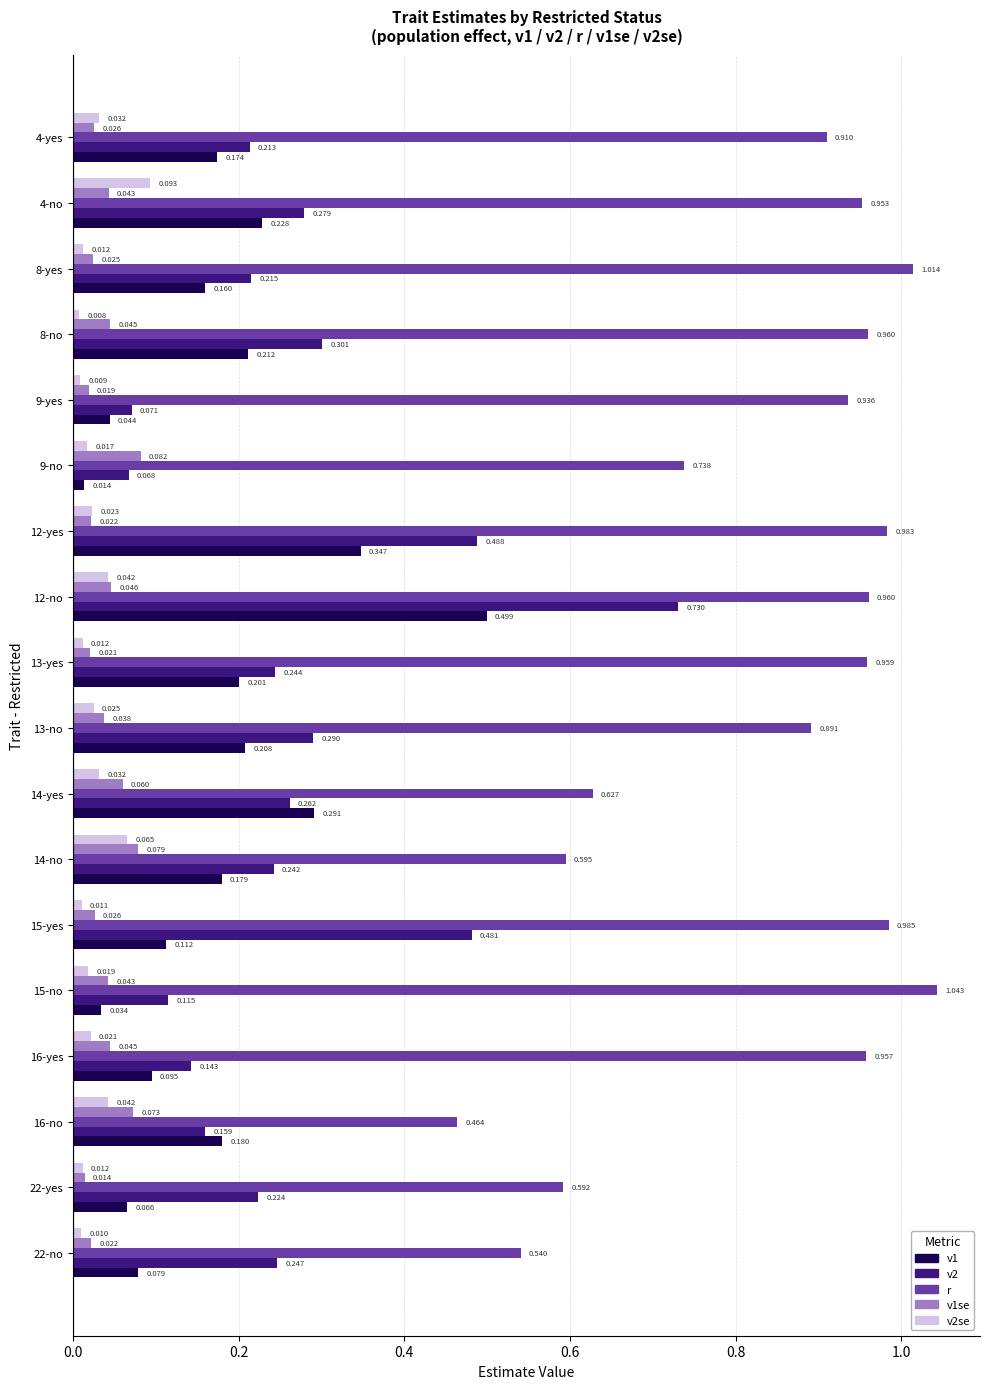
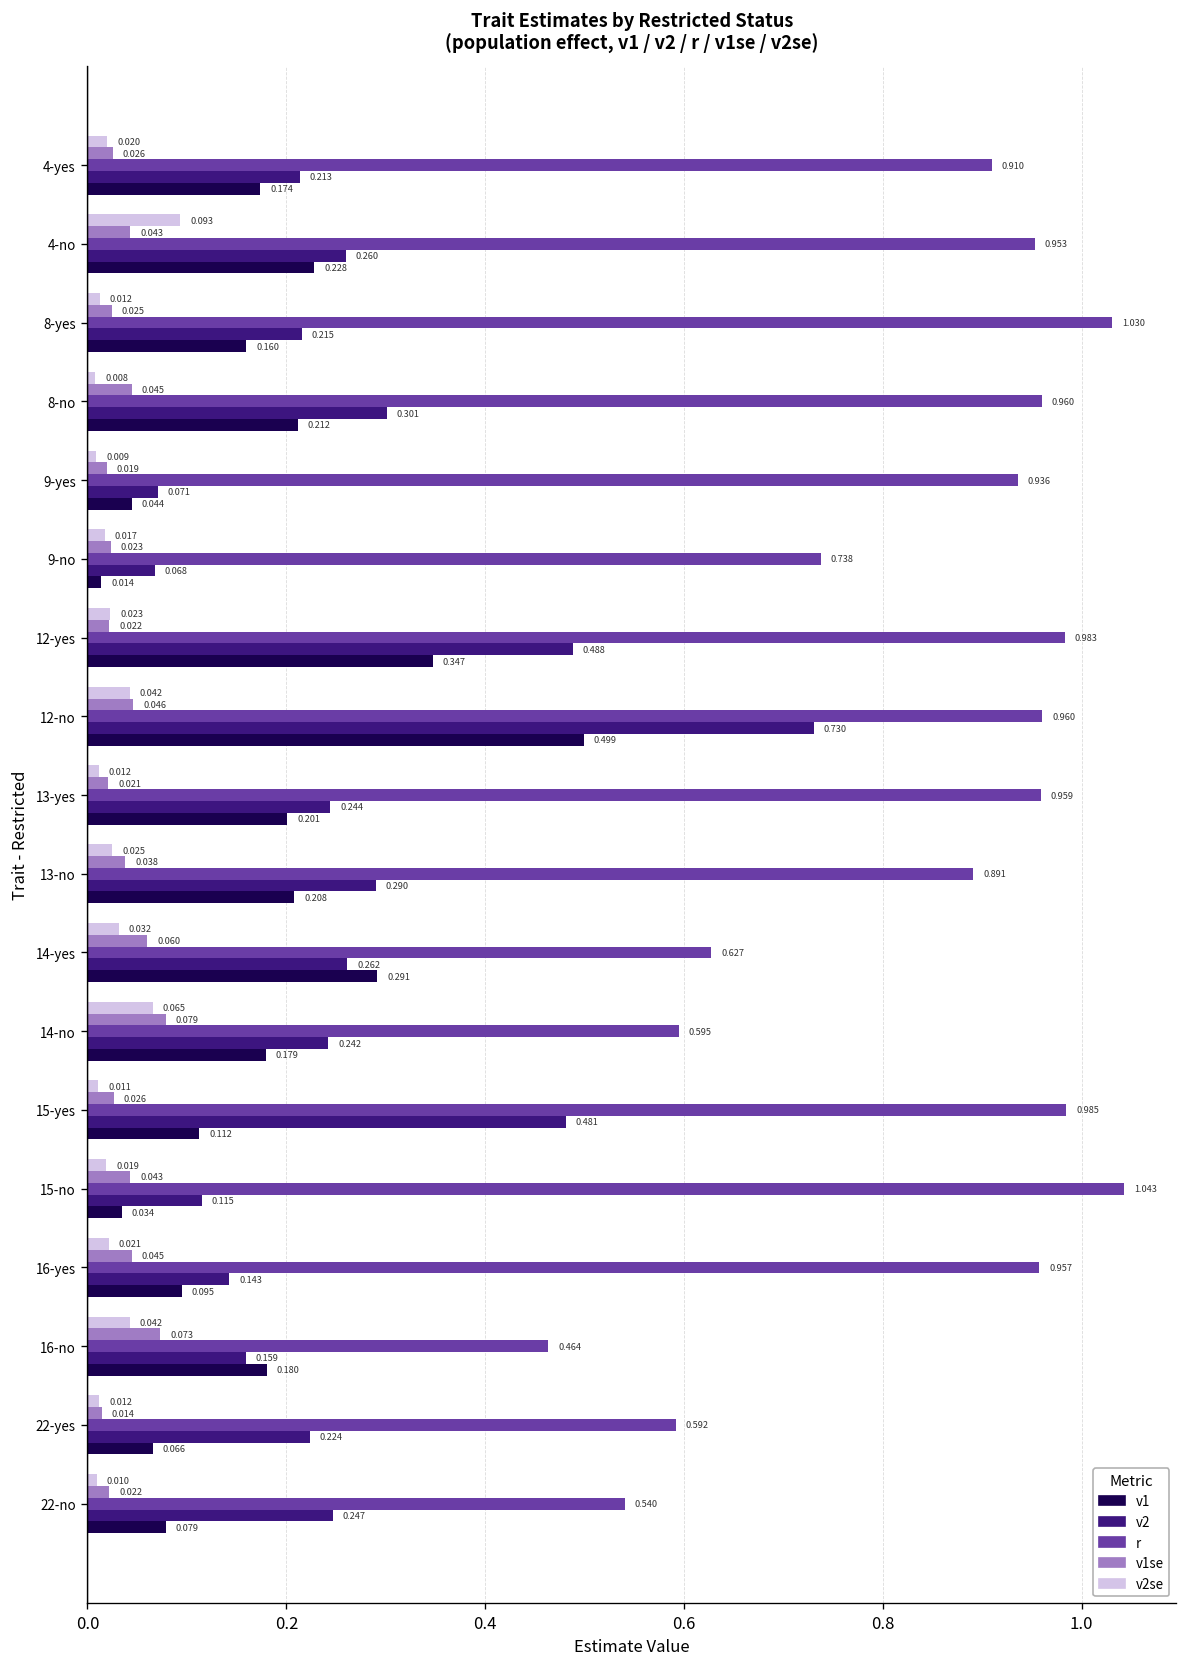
  {
    "v1": {
      "4-yes": 0.174,
      "4-no": 0.228,
      "8-yes": 0.160,
      "8-no": 0.212,
      "9-yes": 0.044,
      "9-no": 0.014,
      "12-yes": 0.347,
      "12-no": 0.499,
      "13-yes": 0.201,
      "13-no": 0.208,
      "14-yes": 0.291,
      "14-no": 0.179,
      "15-yes": 0.112,
      "15-no": 0.034,
      "16-yes": 0.095,
      "16-no": 0.180,
      "22-yes": 0.066,
      "22-no": 0.079
    },
    "v2": {
      "4-yes": 0.213,
-     "4-no": 0.279,
+     "4-no": 0.260,
      "8-yes": 0.215,
      "8-no": 0.301,
      "9-yes": 0.071,
      "9-no": 0.068,
      "12-yes": 0.488,
      "12-no": 0.730,
      "13-yes": 0.244,
      "13-no": 0.290,
      "14-yes": 0.262,
      "14-no": 0.242,
      "15-yes": 0.481,
      "15-no": 0.115,
      "16-yes": 0.143,
      "16-no": 0.159,
      "22-yes": 0.224,
      "22-no": 0.247
    },
    "r": {
      "4-yes": 0.910,
      "4-no": 0.953,
-     "8-yes": 1.014,
+     "8-yes": 1.030,
      "8-no": 0.960,
      "9-yes": 0.936,
      "9-no": 0.738,
      "12-yes": 0.983,
      "12-no": 0.960,
      "13-yes": 0.959,
      "13-no": 0.891,
      "14-yes": 0.627,
      "14-no": 0.595,
      "15-yes": 0.985,
      "15-no": 1.043,
      "16-yes": 0.957,
      "16-no": 0.464,
      "22-yes": 0.592,
      "22-no": 0.540
    },
    "v1se": {
      "4-yes": 0.026,
      "4-no": 0.043,
      "8-yes": 0.025,
      "8-no": 0.045,
      "9-yes": 0.019,
-     "9-no": 0.082,
+     "9-no": 0.023,
      "12-yes": 0.022,
      "12-no": 0.046,
      "13-yes": 0.021,
      "13-no": 0.038,
      "14-yes": 0.060,
      "14-no": 0.079,
      "15-yes": 0.026,
      "15-no": 0.043,
      "16-yes": 0.045,
      "16-no": 0.073,
      "22-yes": 0.014,
      "22-no": 0.022
    },
    "v2se": {
-     "4-yes": 0.032,
+     "4-yes": 0.020,
      "4-no": 0.093,
      "8-yes": 0.012,
      "8-no": 0.008,
      "9-yes": 0.009,
      "9-no": 0.017,
      "12-yes": 0.023,
      "12-no": 0.042,
      "13-yes": 0.012,
      "13-no": 0.025,
      "14-yes": 0.032,
      "14-no": 0.065,
      "15-yes": 0.011,
      "15-no": 0.019,
      "16-yes": 0.021,
      "16-no": 0.042,
      "22-yes": 0.012,
      "22-no": 0.010
    }
  }
